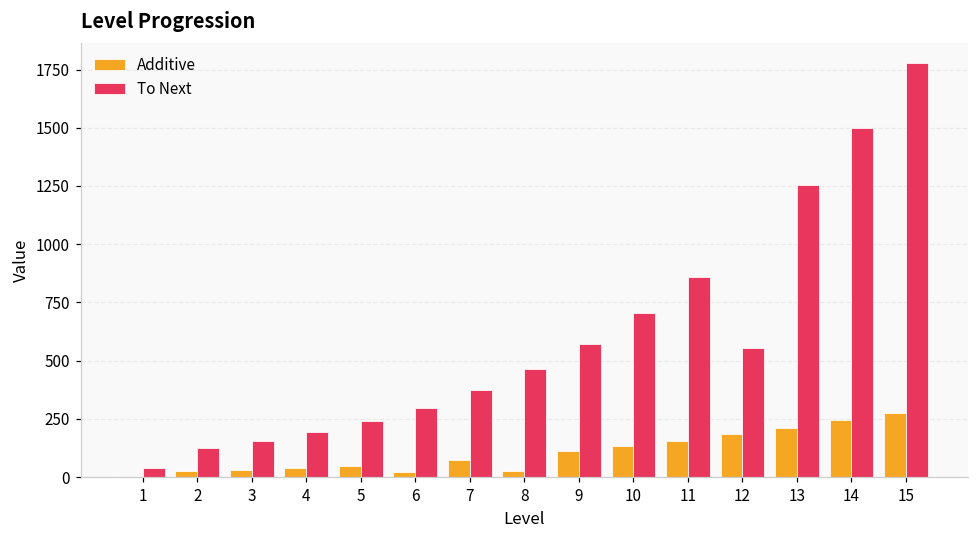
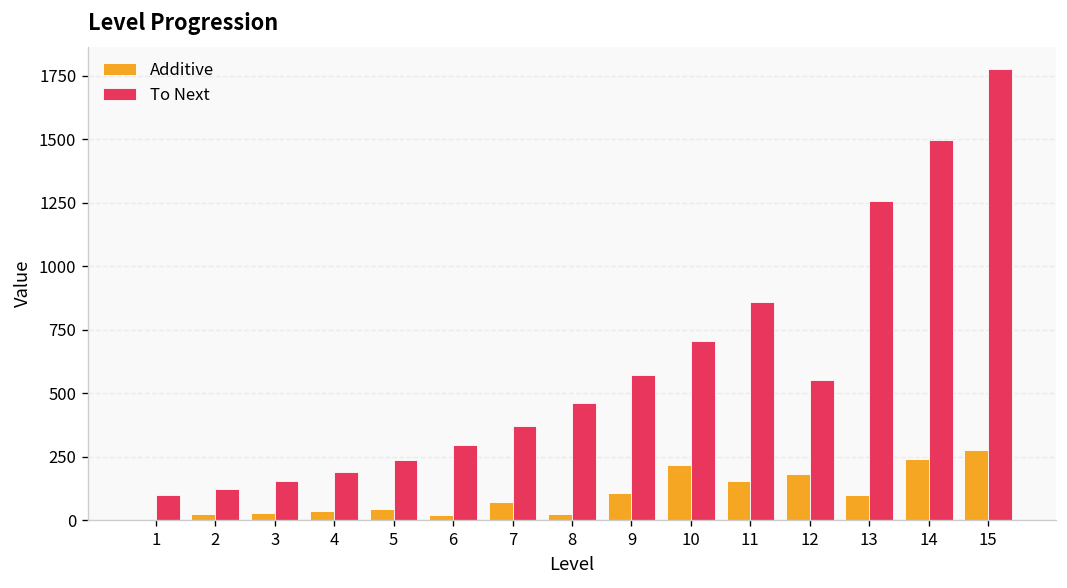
  {
    "Additive": {
      "1": 0,
      "2": 30,
      "3": 30,
      "4": 40,
      "5": 50,
      "6": 20,
      "7": 70,
      "8": 30,
      "9": 110,
-     "10": 130,
+     "10": 220,
      "11": 160,
      "12": 180,
-     "13": 210,
+     "13": 100,
      "14": 240,
      "15": 280
    },
    "To Next": {
-     "1": 40,
+     "1": 100,
      "2": 130,
      "3": 160,
      "4": 190,
      "5": 240,
      "6": 300,
      "7": 370,
      "8": 460,
      "9": 570,
      "10": 710,
      "11": 860,
      "12": 550,
      "13": 1260,
      "14": 1500,
      "15": 1780
    }
  }
